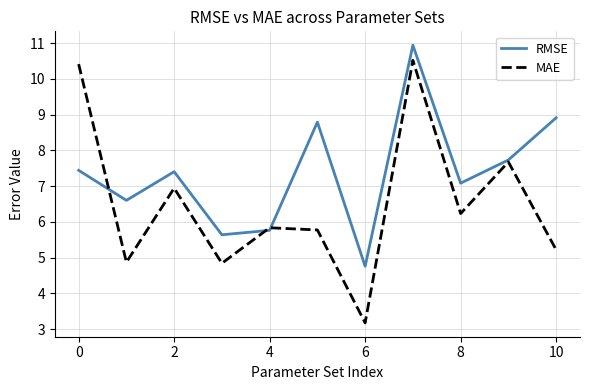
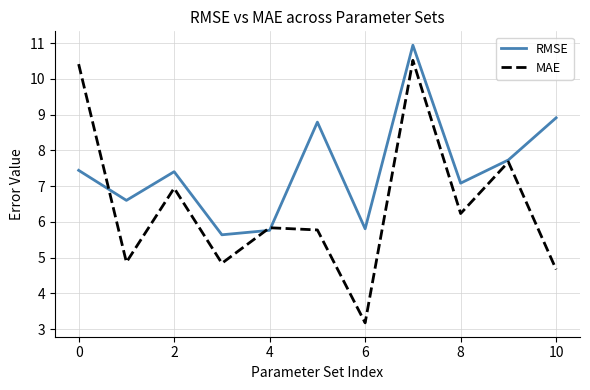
  {
    "RMSE": {
      "0": 7.4,
      "2": 7.4,
-     "6": 4.8,
+     "6": 5.8,
      "8": 7.1,
      "10": 8.9
    },
    "MAE": {
      "0": 10.4,
      "2": 6.9,
      "6": 3.2,
      "8": 6.2,
-     "10": 5.2
+     "10": 4.7
    }
  }
